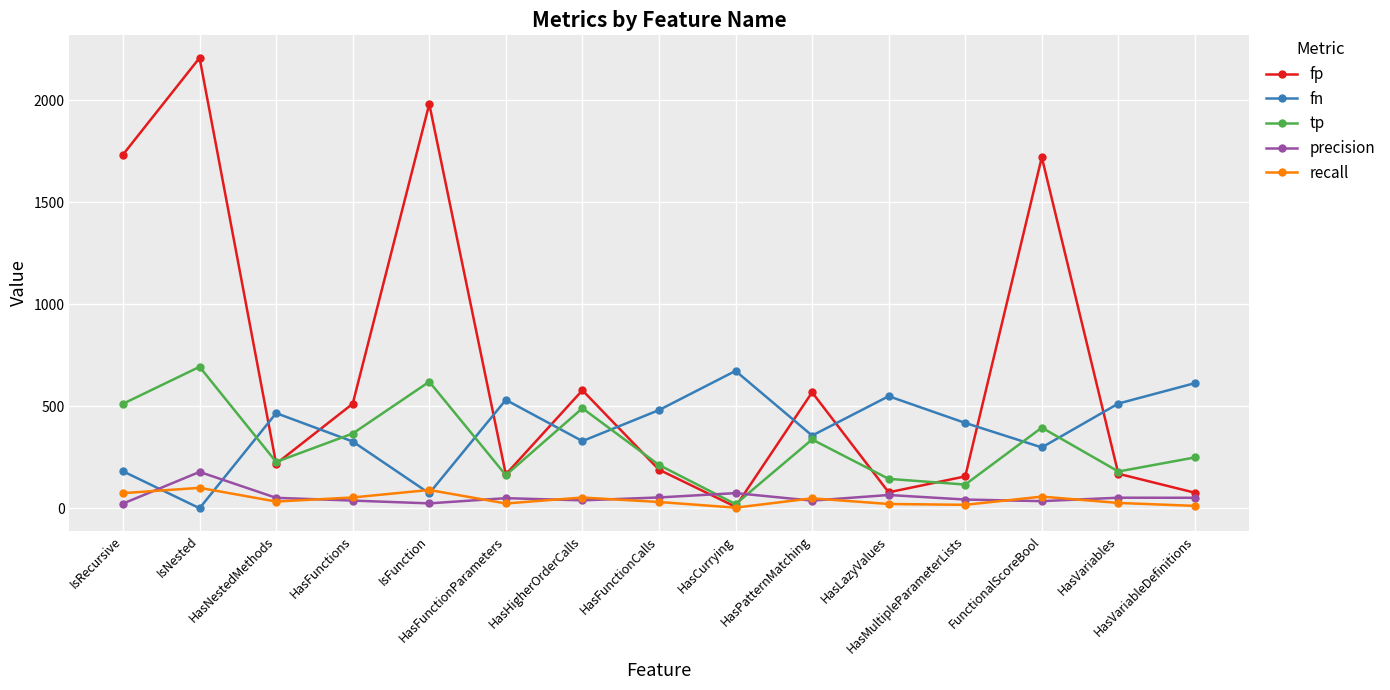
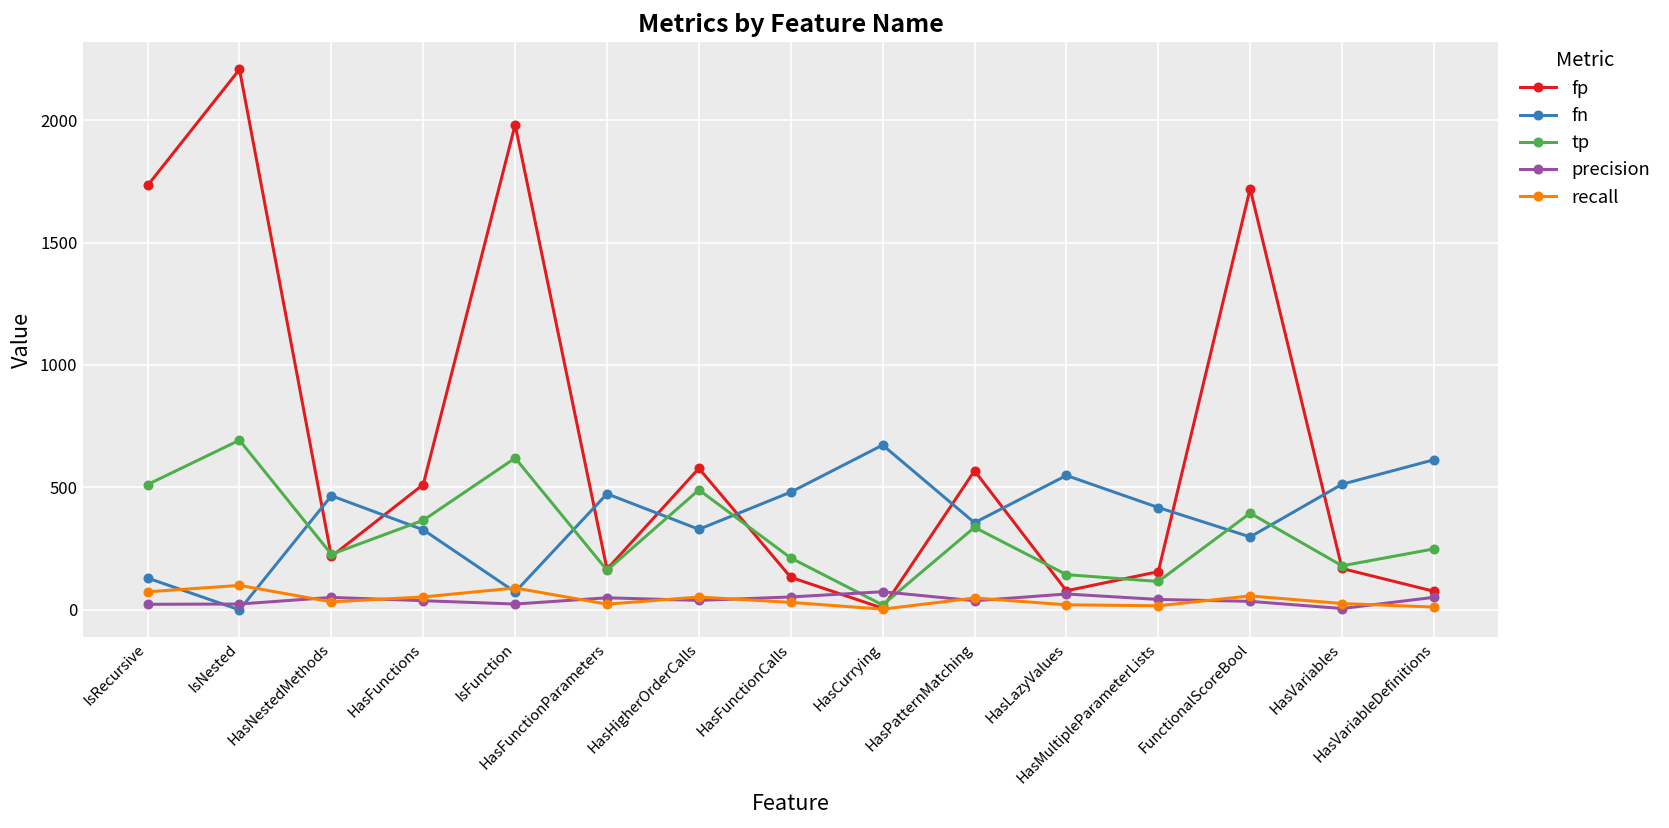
  {
    "fp": {
      "IsRecursive": 1730,
      "IsNested": 2210,
      "HasFunctions": 510,
      "IsFunction": 1980,
      "HasHigherOrderCalls": 580,
-     "HasFunctionCalls": 190,
+     "HasFunctionCalls": 130,
      "HasPatternMatching": 570,
      "HasLazyValues": 80,
      "HasMultipleParameterLists": 160,
      "FunctionalScoreBool": 1720,
      "HasVariableDefinitions": 80
    },
    "fn": {
-     "IsRecursive": 180,
+     "IsRecursive": 130,
      "IsNested": 0,
      "HasNestedMethods": 470,
      "HasFunctions": 330,
      "IsFunction": 70,
-     "HasFunctionParameters": 530,
+     "HasFunctionParameters": 470,
      "HasHigherOrderCalls": 330,
      "HasFunctionCalls": 480,
      "HasCurrying": 670,
      "HasPatternMatching": 360,
      "HasLazyValues": 550,
      "HasMultipleParameterLists": 420,
      "FunctionalScoreBool": 300,
      "HasVariables": 510,
      "HasVariableDefinitions": 610
    },
    "tp": {
      "IsRecursive": 510,
      "IsNested": 690,
      "HasFunctions": 370,
      "IsFunction": 620,
      "HasHigherOrderCalls": 490,
      "HasFunctionCalls": 210,
      "HasCurrying": 20,
      "HasPatternMatching": 340,
      "HasLazyValues": 140,
      "HasMultipleParameterLists": 120,
      "FunctionalScoreBool": 400,
      "HasVariableDefinitions": 250
    },
    "precision": {
      "IsRecursive": 20,
-     "IsNested": 180,
+     "IsNested": 20,
      "HasNestedMethods": 50,
      "HasFunctions": 40,
      "IsFunction": 20,
      "HasFunctionParameters": 50,
      "HasHigherOrderCalls": 40,
      "HasFunctionCalls": 50,
      "HasCurrying": 70,
      "HasLazyValues": 60,
      "HasMultipleParameterLists": 40,
      "FunctionalScoreBool": 30,
-     "HasVariables": 50,
+     "HasVariables": 10,
      "HasVariableDefinitions": 50
    },
    "recall": {
      "IsRecursive": 70,
      "IsNested": 100,
      "HasNestedMethods": 30,
      "HasFunctions": 50,
      "IsFunction": 90,
      "HasFunctionParameters": 20,
      "HasHigherOrderCalls": 50,
      "HasFunctionCalls": 30,
      "HasLazyValues": 20,
      "HasMultipleParameterLists": 20,
      "FunctionalScoreBool": 60,
      "HasVariables": 30,
      "HasVariableDefinitions": 10
    }
  }
